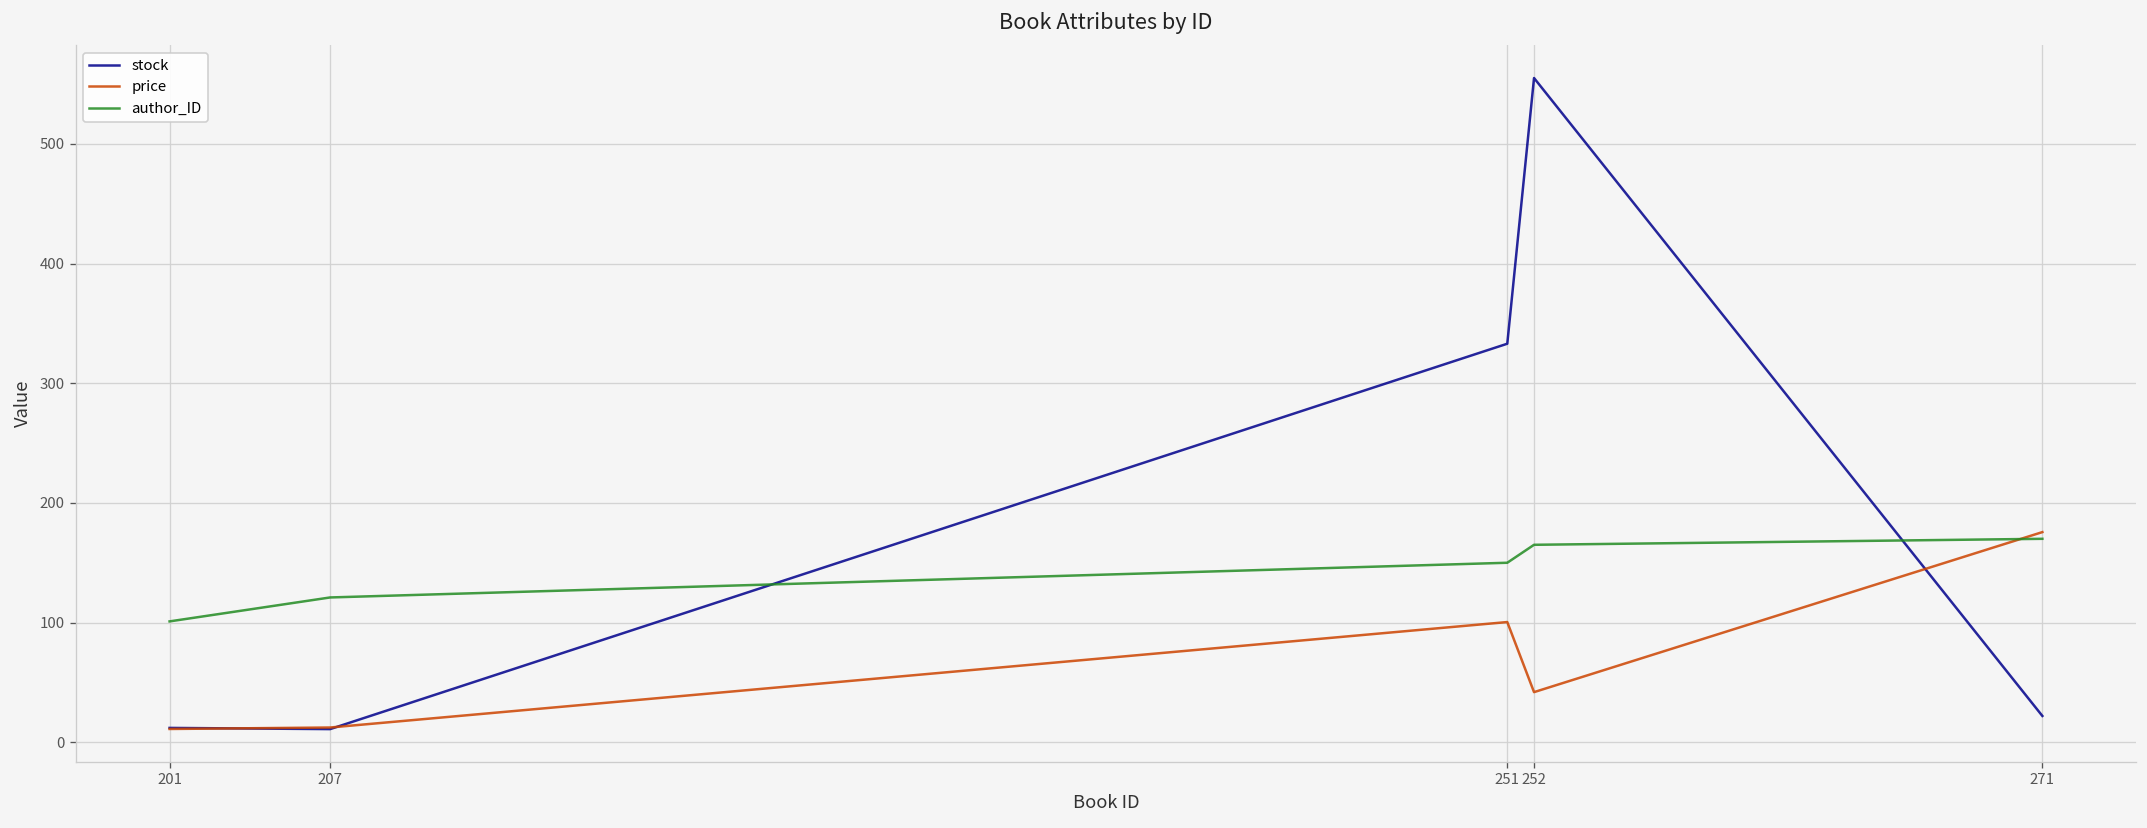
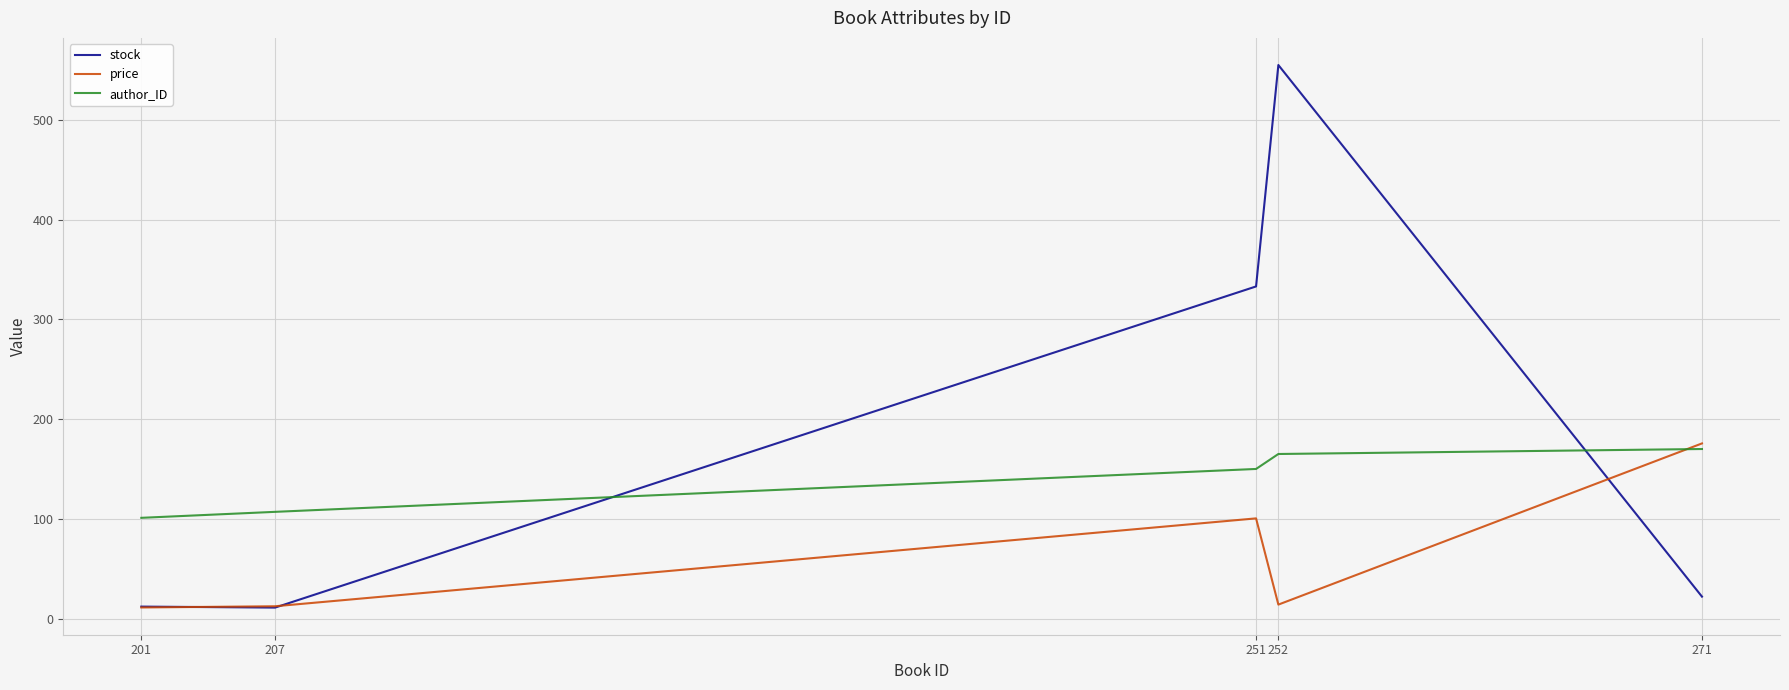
  {
    "stock": {
      "251": 330,
      "252": 560,
      "271": 20
    },
    "price": {
      "251": 100,
-     "252": 40,
+     "252": 10,
      "271": 180
    },
    "author_ID": {
      "201": 100,
-     "207": 120,
+     "207": 110,
      "251": 150,
      "252": 170,
      "271": 170
    }
  }
